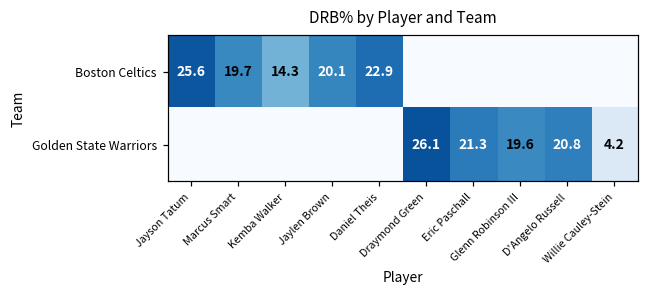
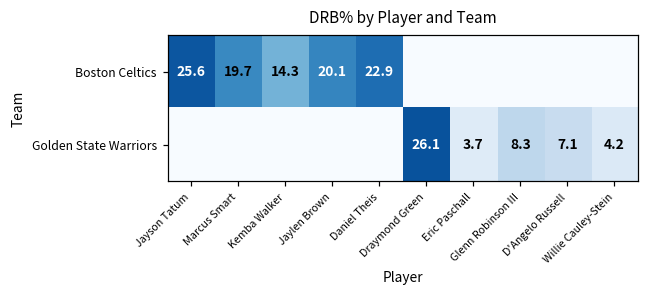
  {
    "Boston Celtics": {
      "Jayson Tatum": 25.6,
      "Marcus Smart": 19.7,
      "Kemba Walker": 14.3,
      "Jaylen Brown": 20.1,
      "Daniel Theis": 22.9
    },
    "Golden State Warriors": {
      "Draymond Green": 26.1,
-     "Eric Paschall": 21.3,
-     "Glenn Robinson III": 19.6,
-     "D'Angelo Russell": 20.8,
+     "Eric Paschall": 3.7,
+     "Glenn Robinson III": 8.3,
+     "D'Angelo Russell": 7.1,
      "Willie Cauley-Stein": 4.2
    }
  }
